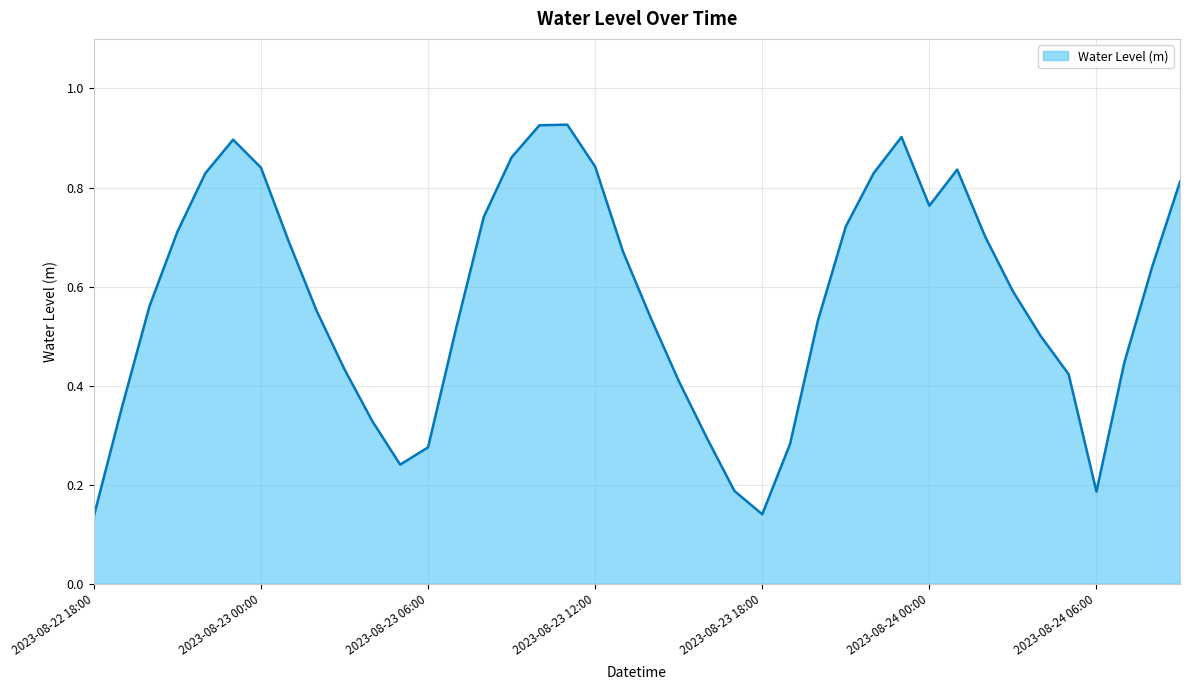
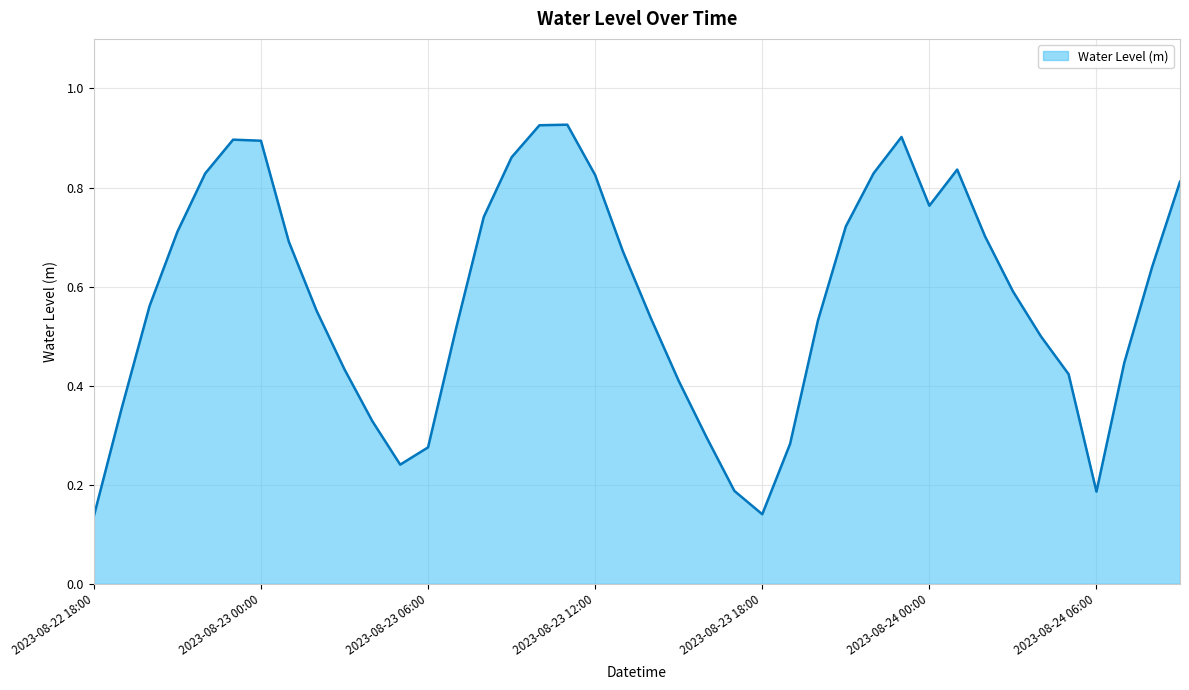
  {
    "2023-08-22 18:00": 0.14,
-   "2023-08-23 00:00": 0.84,
+   "2023-08-23 00:00": 0.89,
    "2023-08-23 06:00": 0.28,
-   "2023-08-23 12:00": 0.84,
+   "2023-08-23 12:00": 0.83,
    "2023-08-23 18:00": 0.14,
    "2023-08-24 00:00": 0.76,
    "2023-08-24 06:00": 0.19
  }
